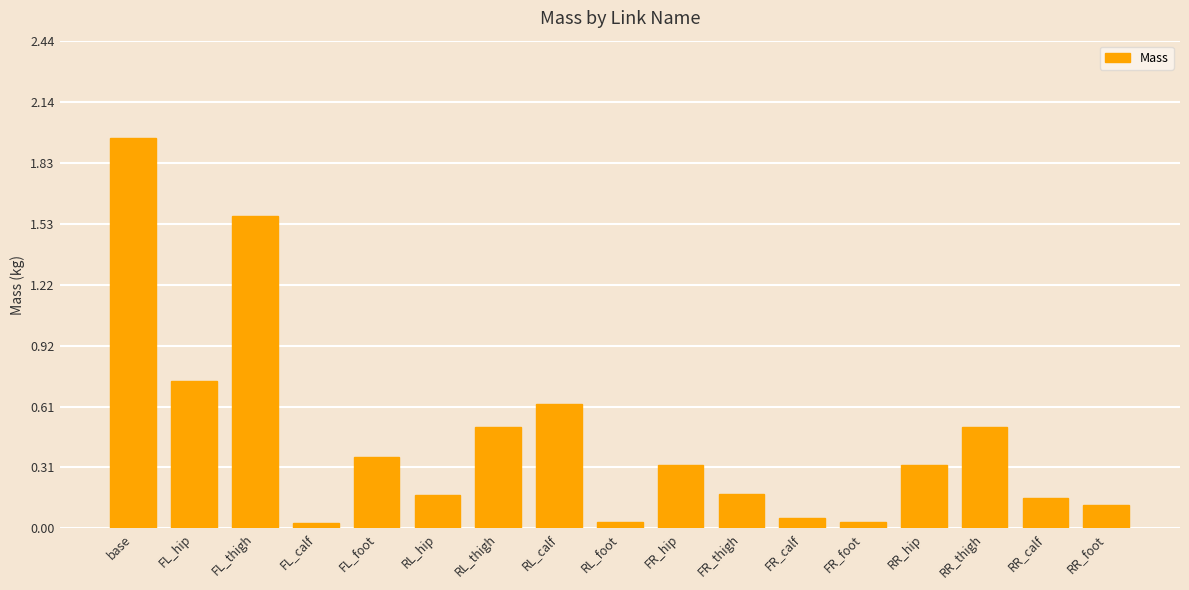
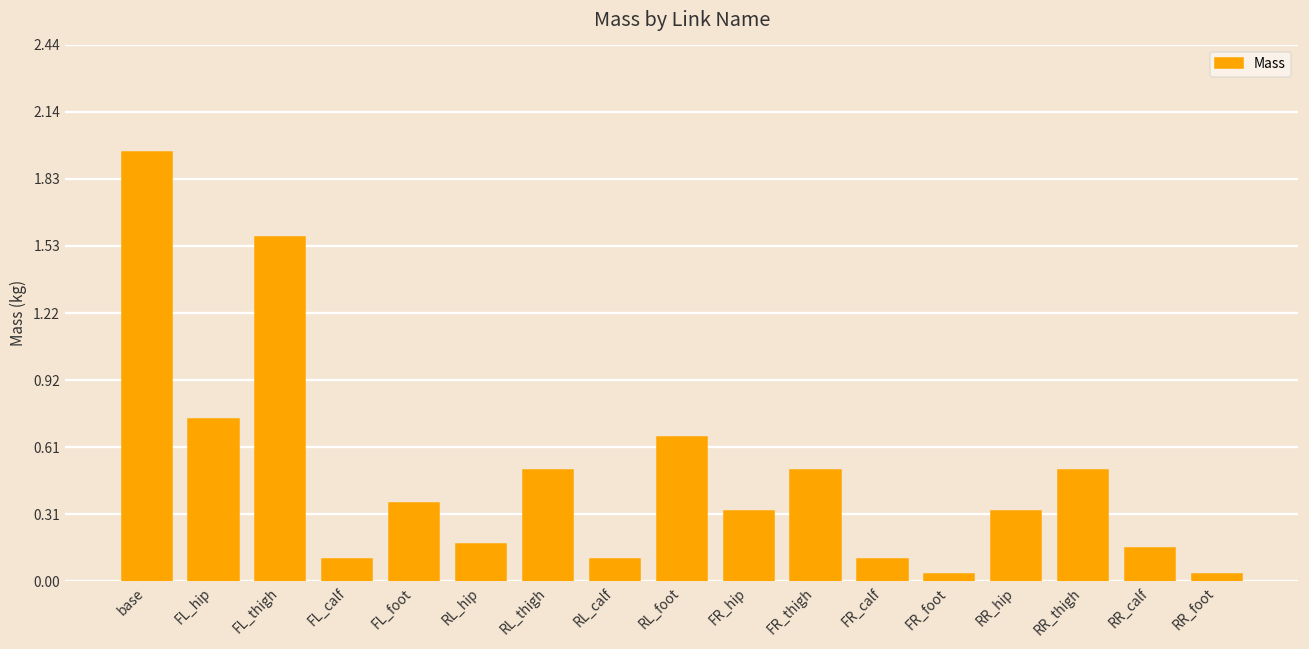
  {
    "base": 1.96,
    "FL_hip": 0.74,
    "FL_thigh": 1.57,
-   "FL_calf": 0.03,
+   "FL_calf": 0.10,
    "FL_foot": 0.36,
    "RL_hip": 0.17,
    "RL_thigh": 0.51,
-   "RL_calf": 0.62,
-   "RL_foot": 0.03,
+   "RL_calf": 0.10,
+   "RL_foot": 0.66,
    "FR_hip": 0.32,
-   "FR_thigh": 0.17,
-   "FR_calf": 0.05,
+   "FR_thigh": 0.51,
+   "FR_calf": 0.10,
    "FR_foot": 0.03,
    "RR_hip": 0.32,
    "RR_thigh": 0.51,
    "RR_calf": 0.15,
-   "RR_foot": 0.12
+   "RR_foot": 0.03
  }
